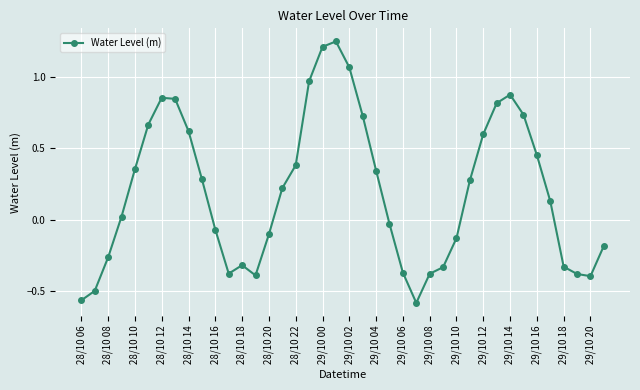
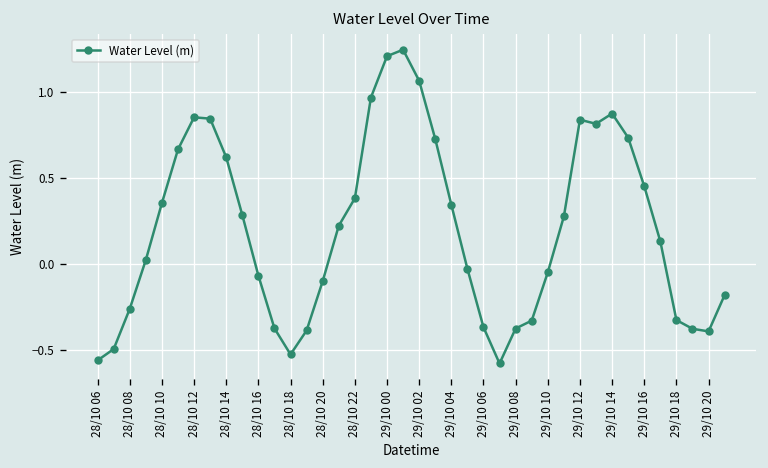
  {
    "28/10 06": -0.56,
    "28/10 08": -0.26,
    "28/10 10": 0.35,
    "28/10 12": 0.85,
    "28/10 14": 0.62,
    "28/10 16": -0.07,
-   "28/10 18": -0.32,
+   "28/10 18": -0.53,
    "28/10 20": -0.10,
    "28/10 22": 0.38,
    "29/10 00": 1.21,
    "29/10 02": 1.07,
    "29/10 04": 0.35,
    "29/10 06": -0.37,
    "29/10 08": -0.38,
-   "29/10 10": -0.13,
-   "29/10 12": 0.60,
+   "29/10 10": -0.05,
+   "29/10 12": 0.84,
    "29/10 14": 0.88,
    "29/10 16": 0.45,
    "29/10 18": -0.33,
    "29/10 20": -0.39
  }
